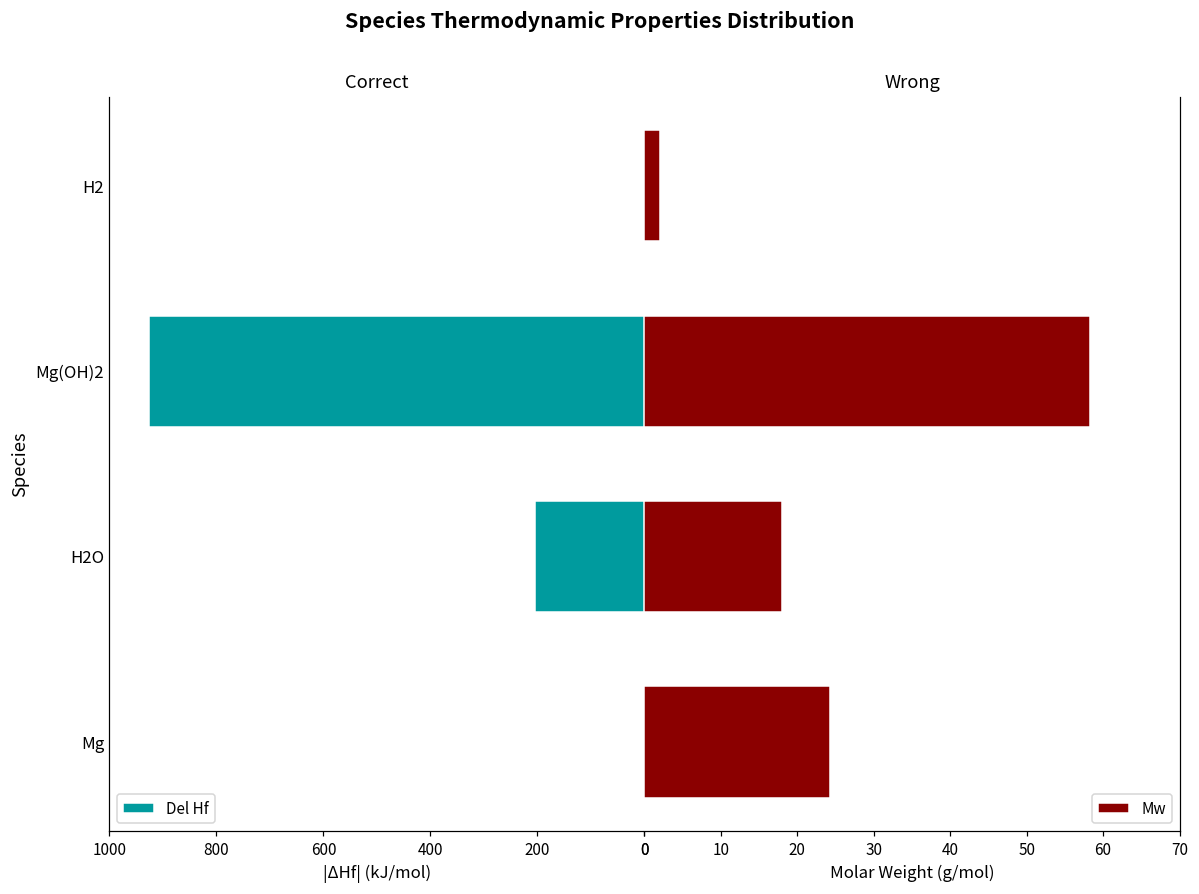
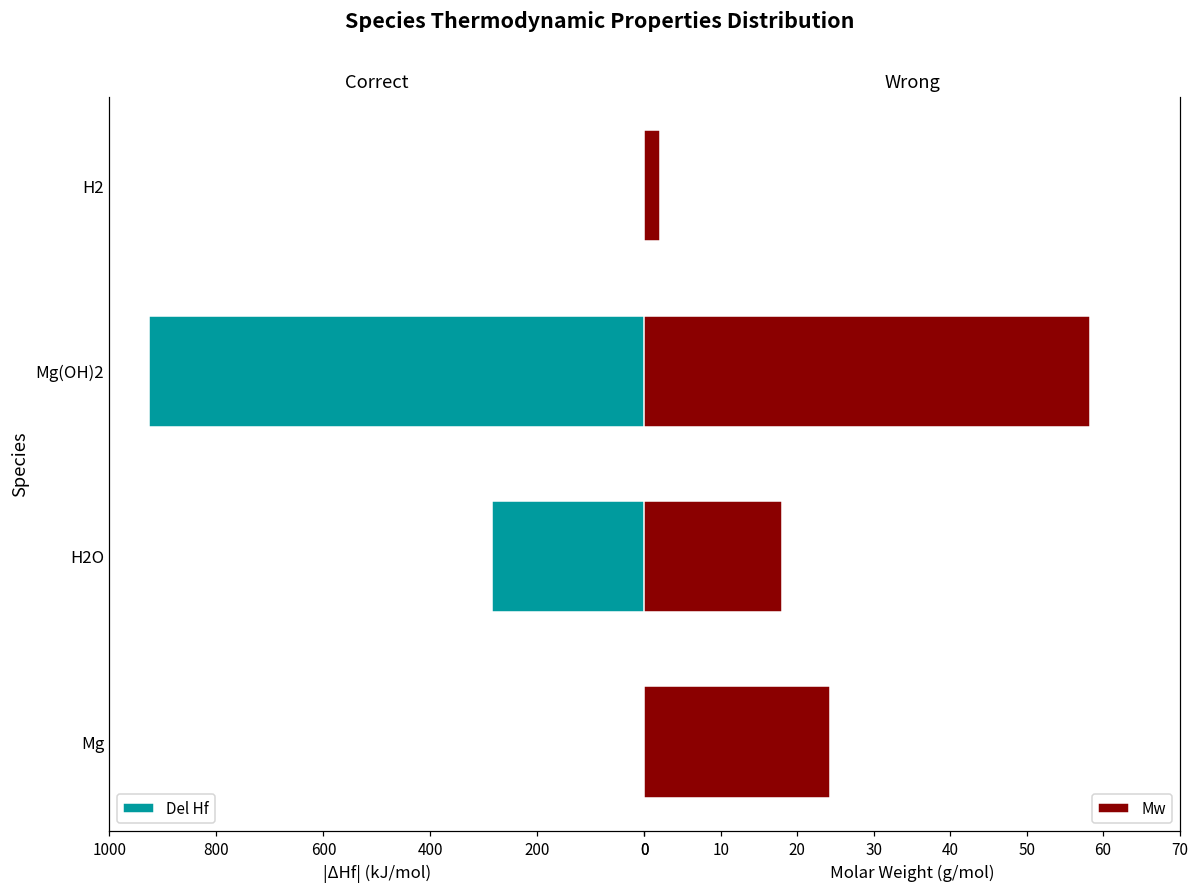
  {
    "Correct": {
      "H2": 0,
      "Mg(OH)2": 930,
-     "H2O": 210,
+     "H2O": 290,
      "Mg": 0
    }
  }
